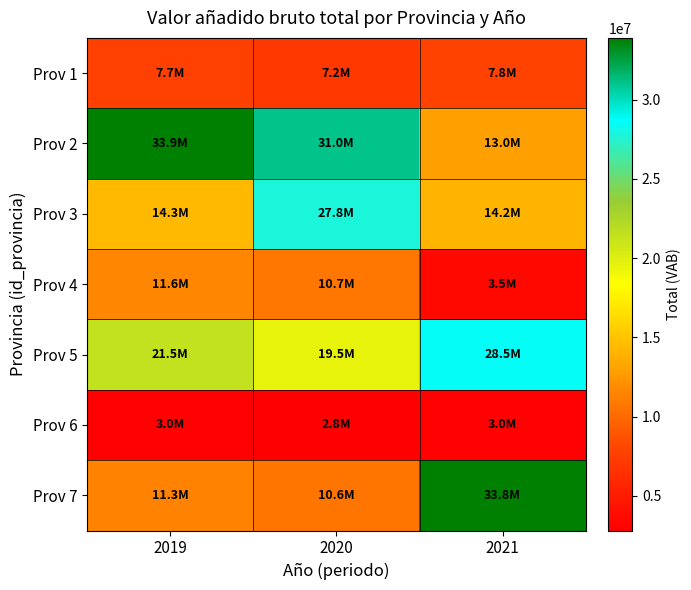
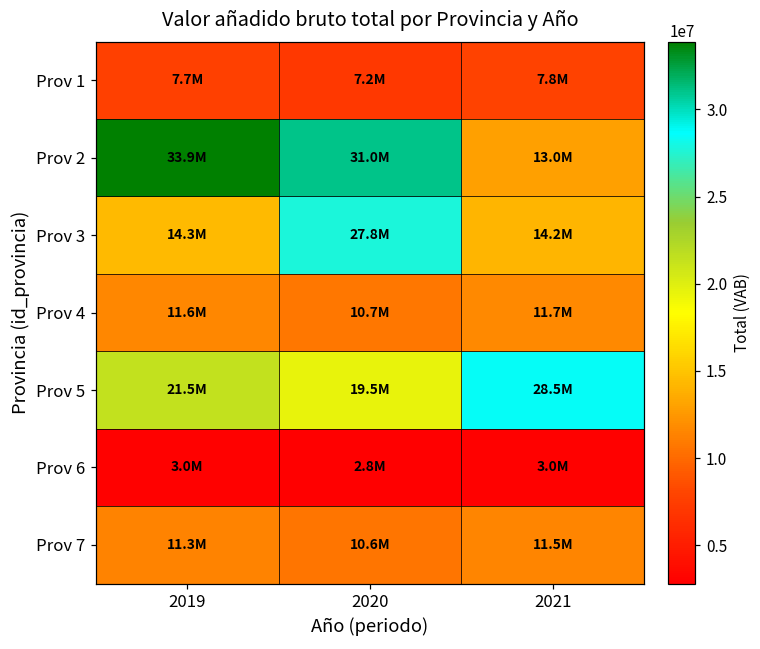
  {
    "Prov 1": {
      "2019": "7.7M",
      "2020": "7.2M",
      "2021": "7.8M"
    },
    "Prov 2": {
      "2019": "33.9M",
      "2020": "31.0M",
      "2021": "13.0M"
    },
    "Prov 3": {
      "2019": "14.3M",
      "2020": "27.8M",
      "2021": "14.2M"
    },
    "Prov 4": {
      "2019": "11.6M",
      "2020": "10.7M",
-     "2021": "3.5M"
+     "2021": "11.7M"
    },
    "Prov 5": {
      "2019": "21.5M",
      "2020": "19.5M",
      "2021": "28.5M"
    },
    "Prov 6": {
      "2019": "3.0M",
      "2020": "2.8M",
      "2021": "3.0M"
    },
    "Prov 7": {
      "2019": "11.3M",
      "2020": "10.6M",
-     "2021": "33.8M"
+     "2021": "11.5M"
    }
  }
